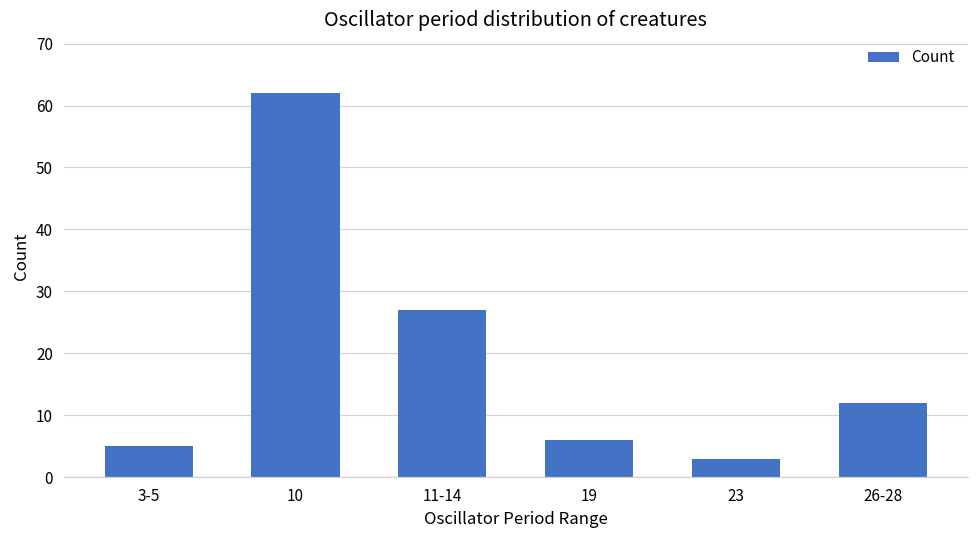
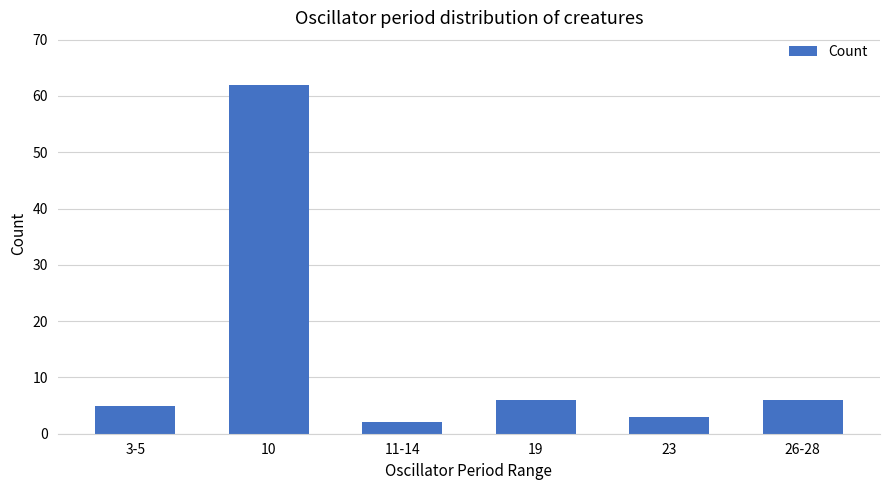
  {
    "3-5": 5,
    "10": 62,
-   "11-14": 27,
+   "11-14": 2,
    "19": 6,
    "23": 3,
-   "26-28": 12
+   "26-28": 6
  }
